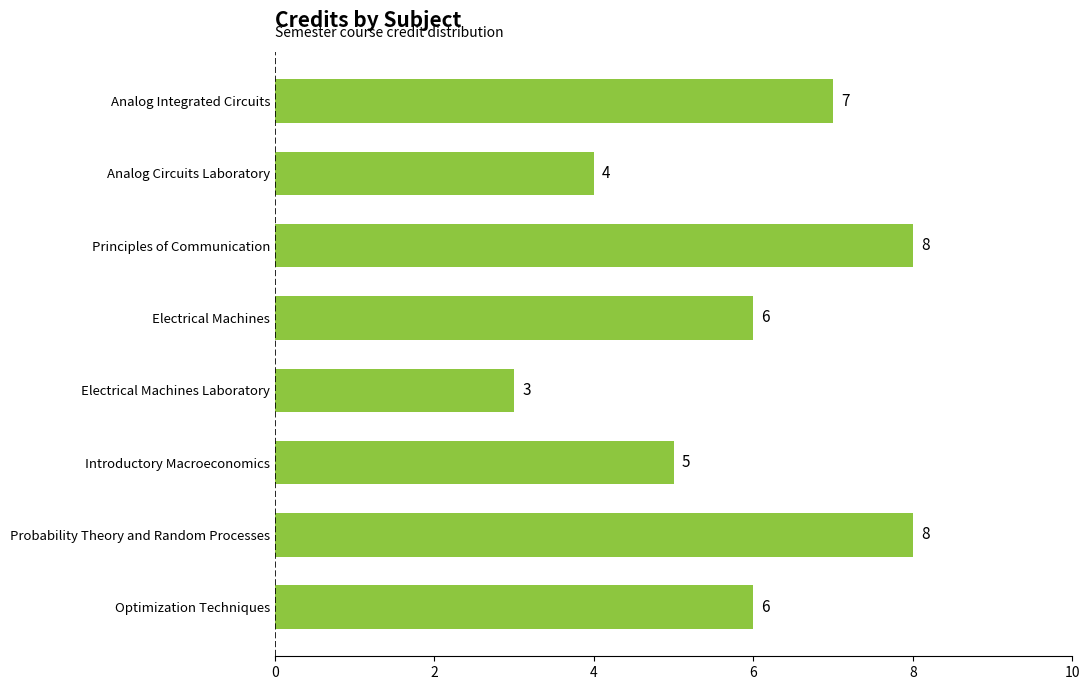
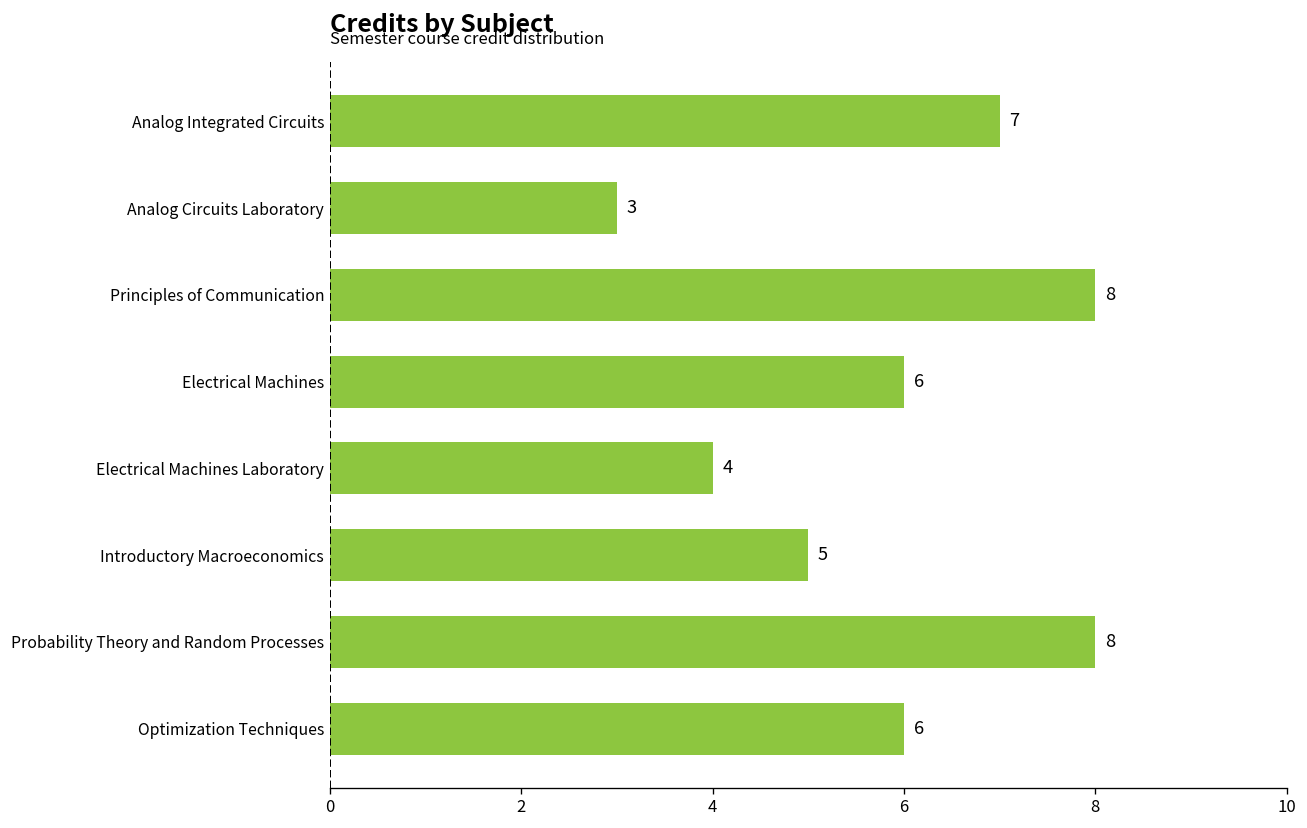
  {
    "Analog Integrated Circuits": 7,
-   "Analog Circuits Laboratory": 4,
+   "Analog Circuits Laboratory": 3,
    "Principles of Communication": 8,
    "Electrical Machines": 6,
-   "Electrical Machines Laboratory": 3,
+   "Electrical Machines Laboratory": 4,
    "Introductory Macroeconomics": 5,
    "Probability Theory and Random Processes": 8,
    "Optimization Techniques": 6
  }
